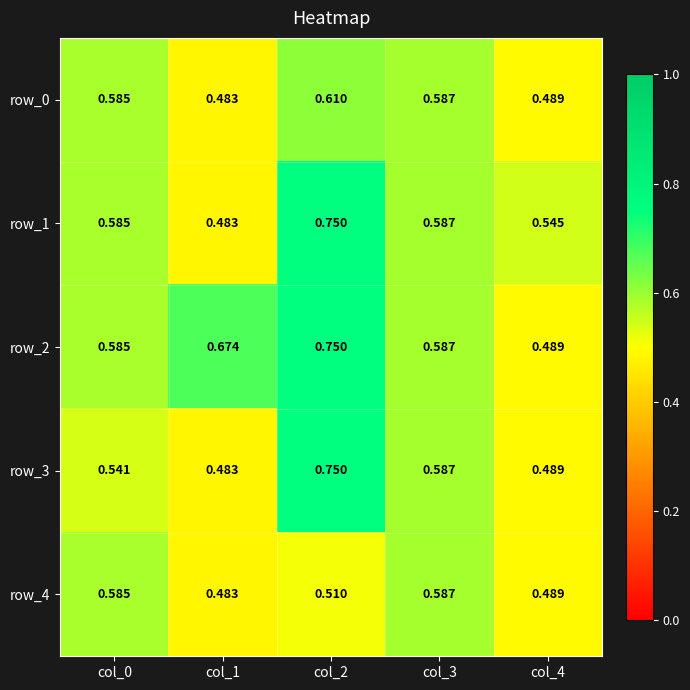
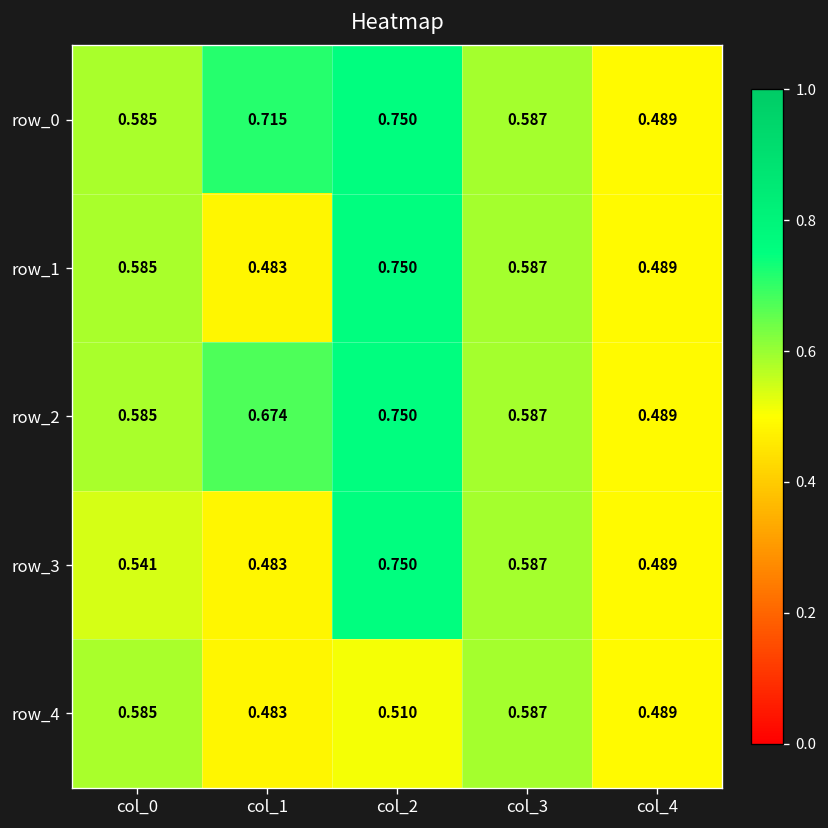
  {
    "row_0": {
      "col_0": 0.585,
-     "col_1": 0.483,
-     "col_2": 0.610,
+     "col_1": 0.715,
+     "col_2": 0.750,
      "col_3": 0.587,
      "col_4": 0.489
    },
    "row_1": {
      "col_0": 0.585,
      "col_1": 0.483,
      "col_2": 0.750,
      "col_3": 0.587,
-     "col_4": 0.545
+     "col_4": 0.489
    },
    "row_2": {
      "col_0": 0.585,
      "col_1": 0.674,
      "col_2": 0.750,
      "col_3": 0.587,
      "col_4": 0.489
    },
    "row_3": {
      "col_0": 0.541,
      "col_1": 0.483,
      "col_2": 0.750,
      "col_3": 0.587,
      "col_4": 0.489
    },
    "row_4": {
      "col_0": 0.585,
      "col_1": 0.483,
      "col_2": 0.510,
      "col_3": 0.587,
      "col_4": 0.489
    }
  }
